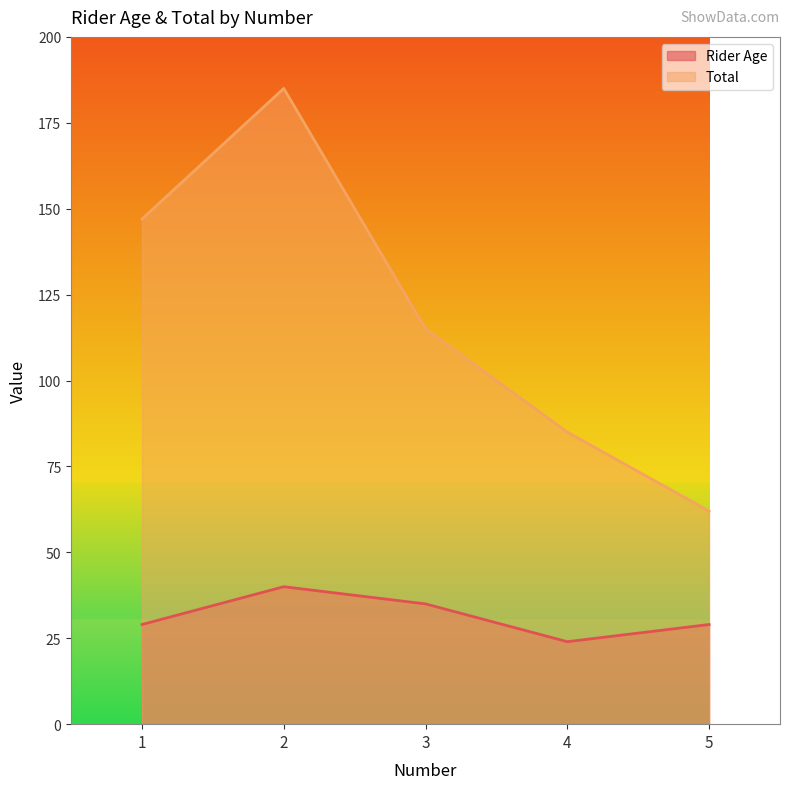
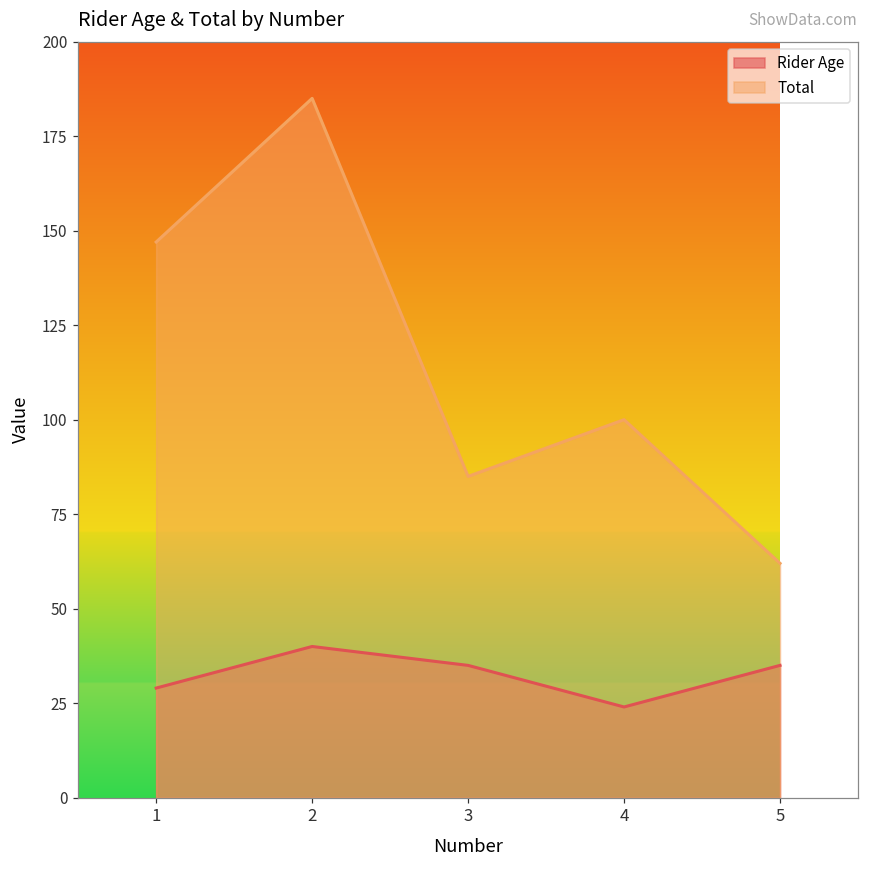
  {
    "Rider Age": {
      "1": 29,
      "2": 40,
      "3": 35,
      "4": 24,
-     "5": 29
+     "5": 35
    },
    "Total": {
      "1": 147,
      "2": 185,
-     "3": 115,
-     "4": 85,
+     "3": 85,
+     "4": 100,
      "5": 62
    }
  }
